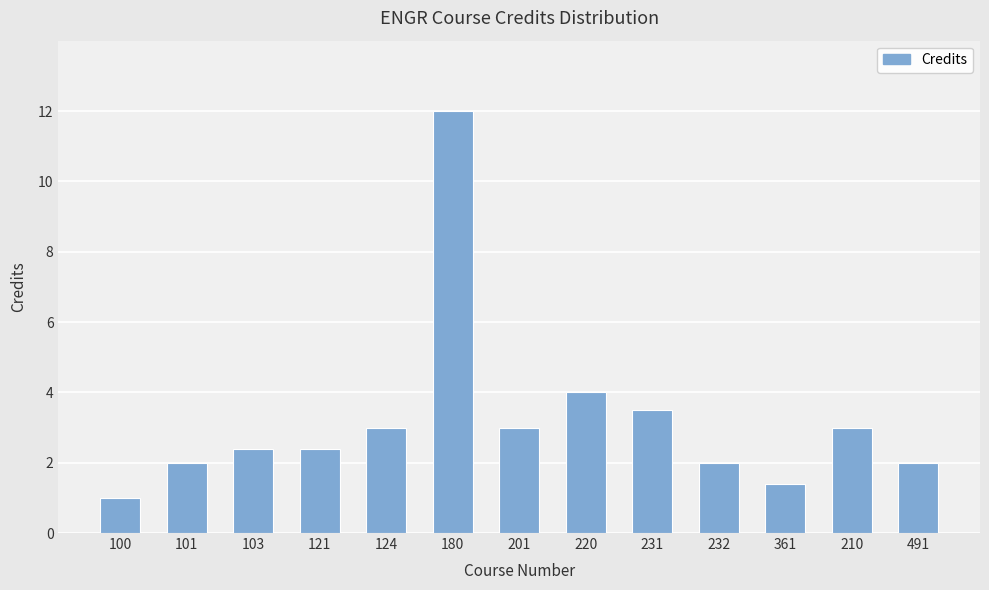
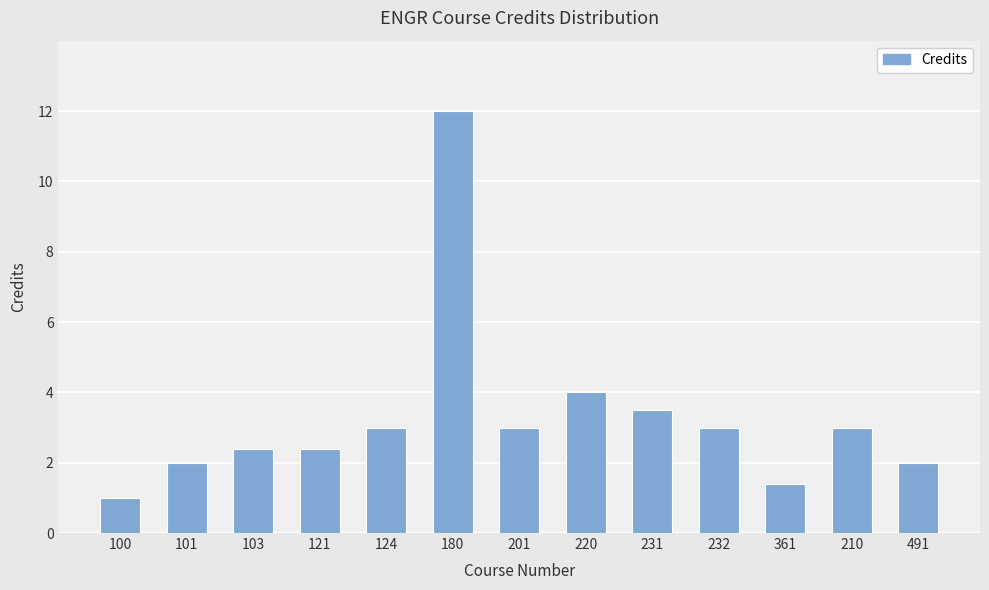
  {
    "100": 1,
    "101": 2,
    "103": 2.4,
    "121": 2.4,
    "124": 3,
    "180": 12,
    "201": 3,
    "220": 4,
    "231": 3.5,
-   "232": 2,
+   "232": 3,
    "361": 1.4,
    "210": 3,
    "491": 2
  }
